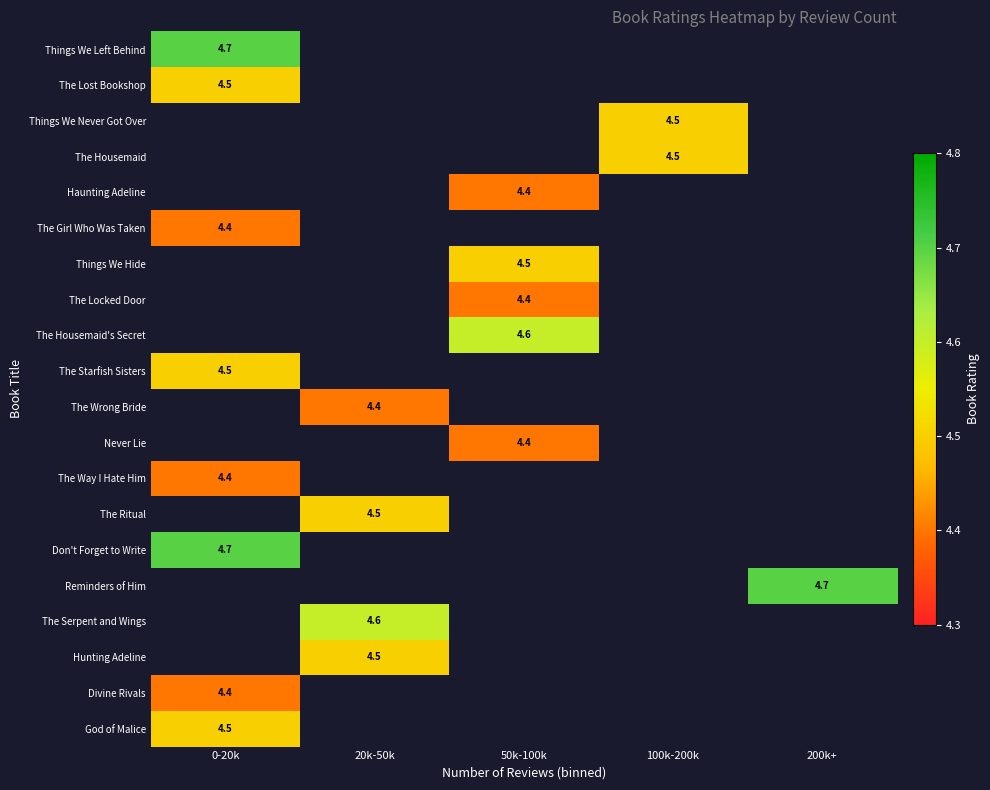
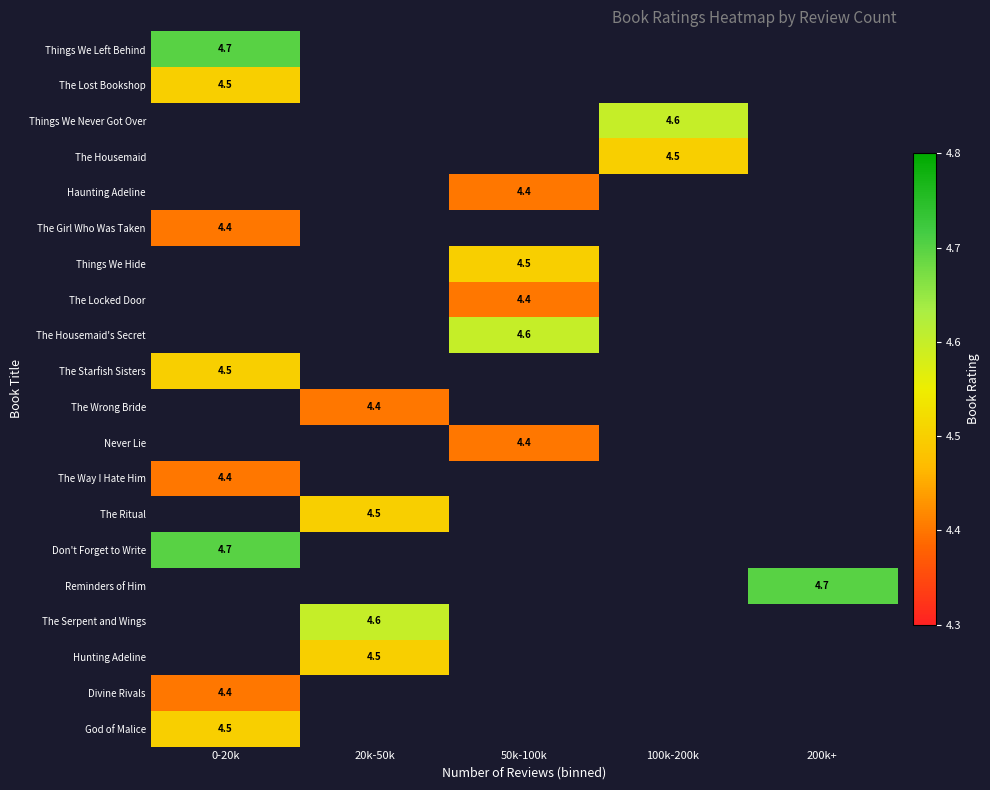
  {
    "Things We Left Behind": {
      "0-20k": 4.7
    },
    "The Lost Bookshop": {
      "0-20k": 4.5
    },
    "Things We Never Got Over": {
-     "100k-200k": 4.5
+     "100k-200k": 4.6
    },
    "The Housemaid": {
      "100k-200k": 4.5
    },
    "Haunting Adeline": {
      "50k-100k": 4.4
    },
    "The Girl Who Was Taken": {
      "0-20k": 4.4
    },
    "Things We Hide": {
      "50k-100k": 4.5
    },
    "The Locked Door": {
      "50k-100k": 4.4
    },
    "The Housemaid's Secret": {
      "50k-100k": 4.6
    },
    "The Starfish Sisters": {
      "0-20k": 4.5
    },
    "The Wrong Bride": {
      "20k-50k": 4.4
    },
    "Never Lie": {
      "50k-100k": 4.4
    },
    "The Way I Hate Him": {
      "0-20k": 4.4
    },
    "The Ritual": {
      "20k-50k": 4.5
    },
    "Don't Forget to Write": {
      "0-20k": 4.7
    },
    "Reminders of Him": {
      "200k+": 4.7
    },
    "The Serpent and Wings": {
      "20k-50k": 4.6
    },
    "Hunting Adeline": {
      "20k-50k": 4.5
    },
    "Divine Rivals": {
      "0-20k": 4.4
    },
    "God of Malice": {
      "0-20k": 4.5
    }
  }
